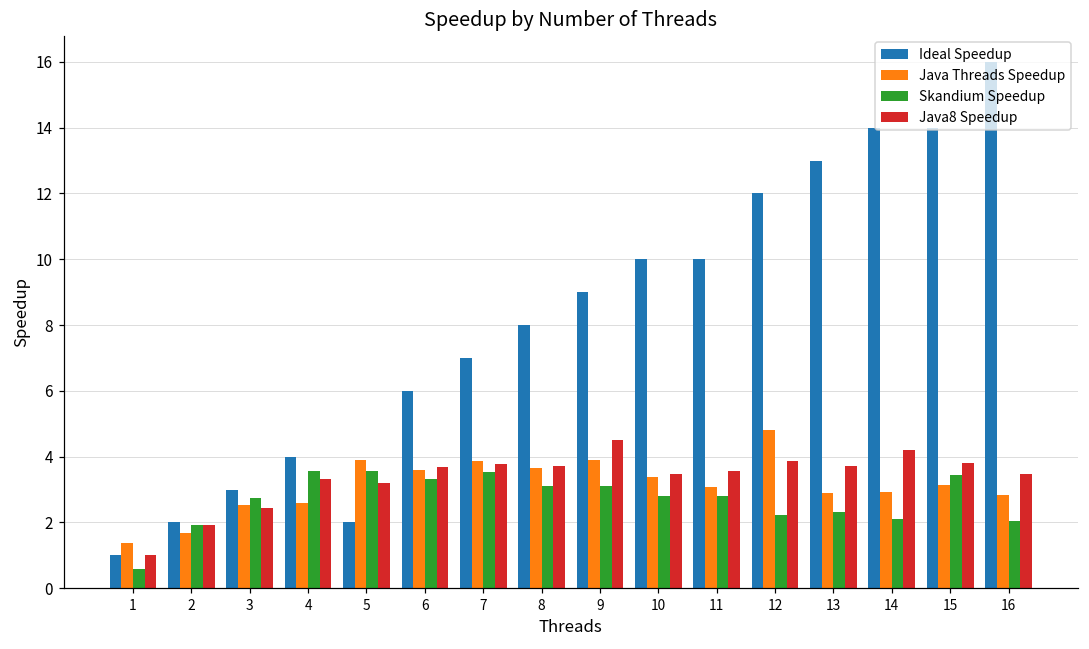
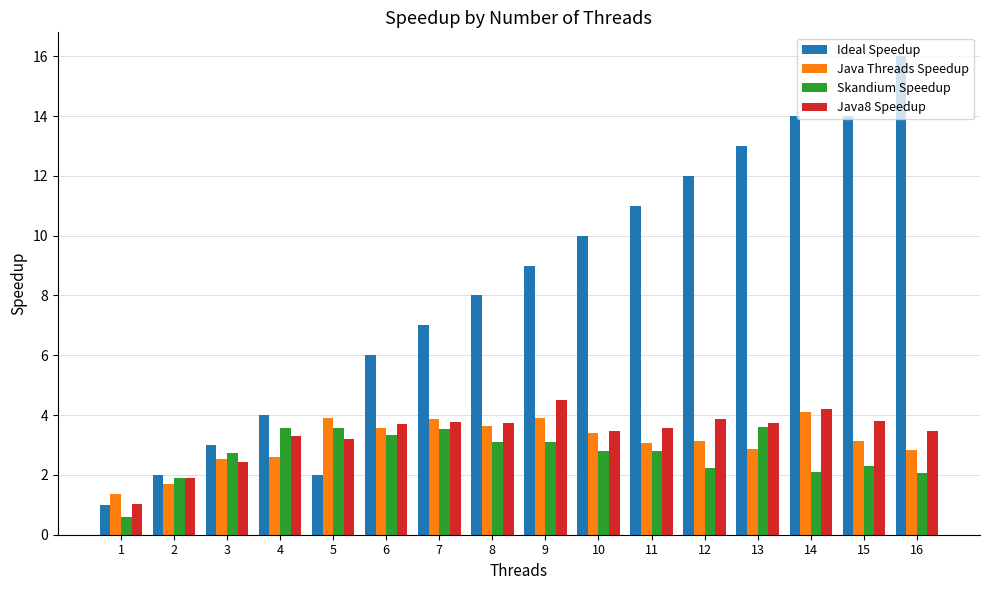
  {
    "Ideal Speedup": {
      "1": 1,
      "2": 2,
      "3": 3,
      "4": 4,
      "5": 2,
      "6": 6,
      "7": 7,
      "8": 8,
      "9": 9,
      "10": 10,
-     "11": 10,
+     "11": 11,
      "12": 12,
      "13": 13,
      "14": 14
    },
    "Java Threads Speedup": {
      "1": 1.4,
      "2": 1.7,
      "3": 2.5,
      "4": 2.6,
      "5": 3.9,
      "6": 3.6,
      "7": 3.9,
      "8": 3.6,
      "9": 3.9,
      "10": 3.4,
      "11": 3.1,
-     "12": 4.8,
+     "12": 3.1,
      "13": 2.9,
-     "14": 2.9,
+     "14": 4.1,
      "15": 3.1,
      "16": 2.8
    },
    "Skandium Speedup": {
      "1": 0.6,
      "2": 1.9,
      "3": 2.7,
      "4": 3.6,
      "5": 3.6,
      "6": 3.3,
      "7": 3.5,
      "8": 3.1,
      "9": 3.1,
      "10": 2.8,
      "11": 2.8,
      "12": 2.2,
-     "13": 2.3,
+     "13": 3.6,
      "14": 2.1,
-     "15": 3.4,
+     "15": 2.3,
      "16": 2.1
    },
    "Java8 Speedup": {
      "1": 1.0,
      "2": 1.9,
      "3": 2.4,
      "4": 3.3,
      "5": 3.2,
      "6": 3.7,
      "7": 3.8,
      "8": 3.7,
      "9": 4.5,
      "10": 3.5,
      "11": 3.6,
      "12": 3.9,
      "13": 3.7,
      "14": 4.2,
      "15": 3.8,
      "16": 3.5
    }
  }
